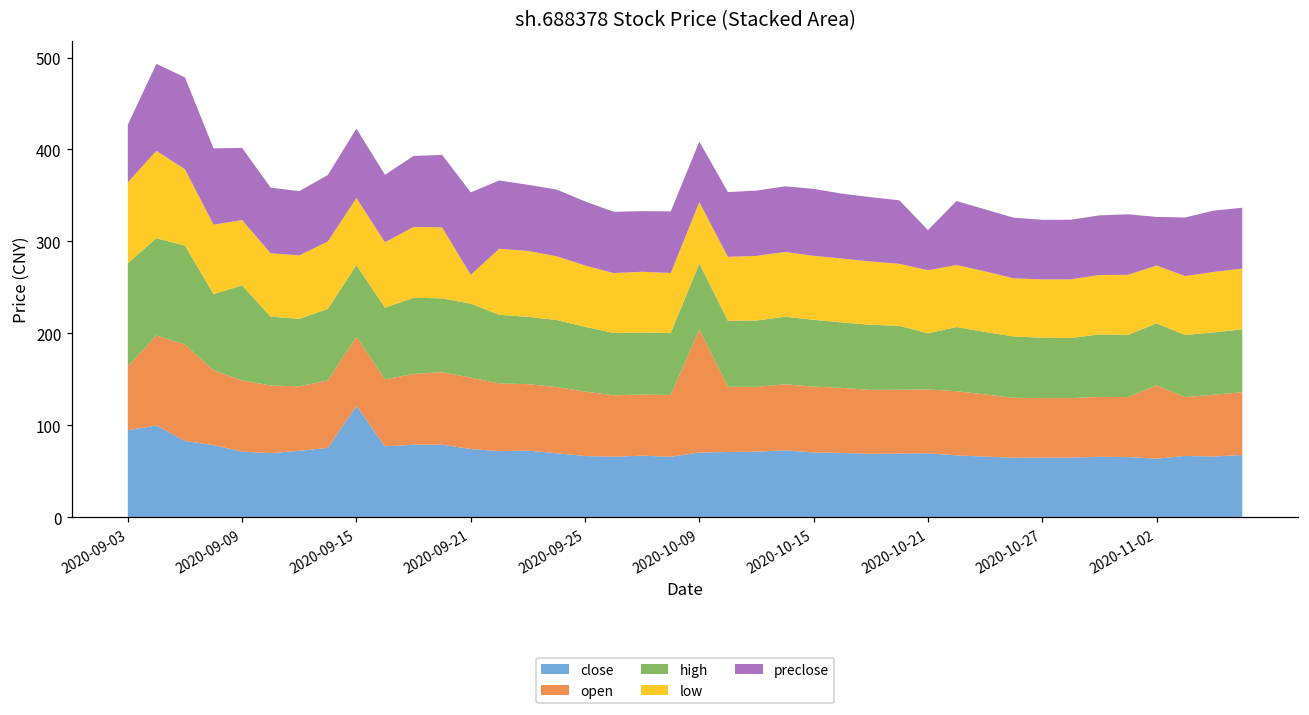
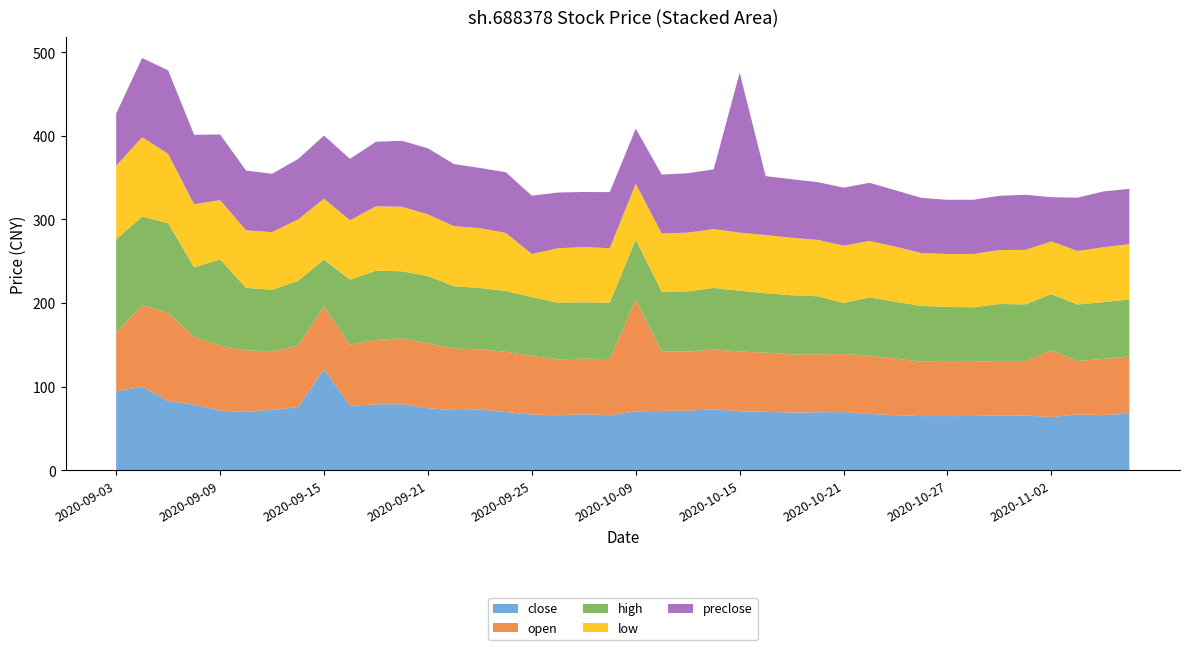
  {
    "close": {
      "2020-09-03": 90,
      "2020-09-09": 70,
      "2020-09-15": 120,
      "2020-09-21": 70,
      "2020-09-25": 70,
      "2020-10-09": 70,
      "2020-10-15": 70,
      "2020-10-21": 70,
      "2020-10-27": 60,
      "2020-11-02": 60
    },
    "open": {
      "2020-09-03": 70,
      "2020-09-09": 80,
      "2020-09-15": 80,
      "2020-09-21": 80,
      "2020-09-25": 70,
      "2020-10-09": 130,
      "2020-10-15": 70,
      "2020-10-21": 70,
      "2020-10-27": 60,
      "2020-11-02": 80
    },
    "high": {
      "2020-09-03": 110,
      "2020-09-09": 100,
-     "2020-09-15": 80,
+     "2020-09-15": 60,
      "2020-09-21": 80,
      "2020-09-25": 70,
      "2020-10-09": 70,
      "2020-10-15": 70,
      "2020-10-21": 60,
      "2020-10-27": 70,
      "2020-11-02": 70
    },
    "low": {
      "2020-09-03": 90,
      "2020-09-09": 70,
      "2020-09-15": 70,
-     "2020-09-21": 30,
-     "2020-09-25": 70,
+     "2020-09-21": 70,
+     "2020-09-25": 50,
      "2020-10-09": 70,
      "2020-10-15": 70,
      "2020-10-21": 70,
      "2020-10-27": 60,
      "2020-11-02": 60
    },
    "preclose": {
      "2020-09-03": 60,
      "2020-09-09": 80,
      "2020-09-15": 80,
-     "2020-09-21": 90,
+     "2020-09-21": 80,
      "2020-09-25": 70,
      "2020-10-09": 70,
-     "2020-10-15": 70,
-     "2020-10-21": 40,
+     "2020-10-15": 190,
+     "2020-10-21": 70,
      "2020-10-27": 60,
      "2020-11-02": 50
    }
  }
